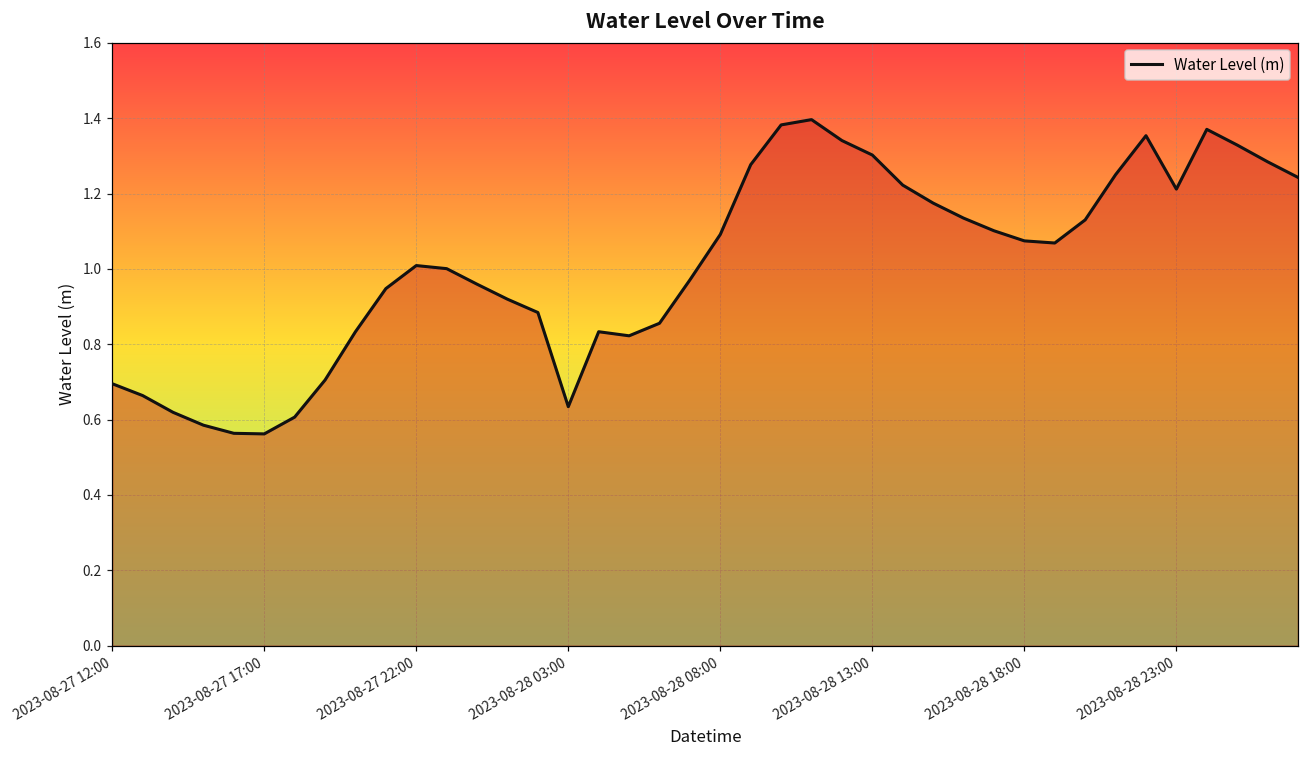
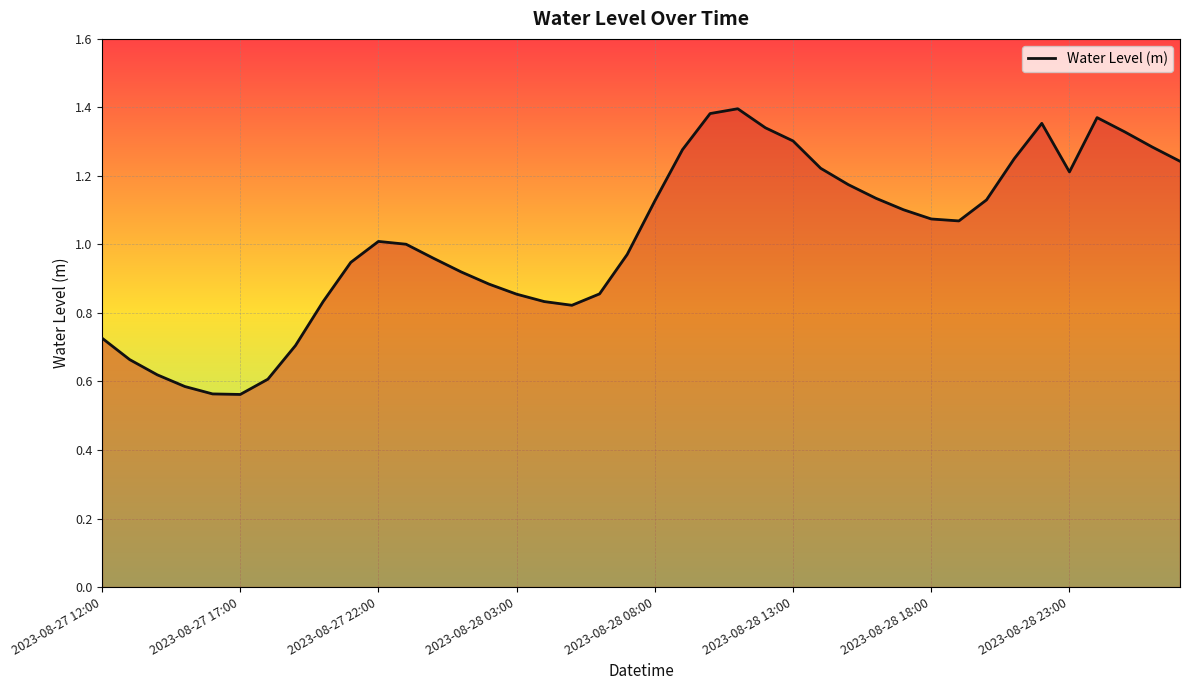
  {
-   "2023-08-27 12:00": 0.70,
+   "2023-08-27 12:00": 0.73,
    "2023-08-27 17:00": 0.56,
    "2023-08-27 22:00": 1.01,
-   "2023-08-28 03:00": 0.63,
-   "2023-08-28 08:00": 1.09,
+   "2023-08-28 03:00": 0.85,
+   "2023-08-28 08:00": 1.13,
    "2023-08-28 13:00": 1.30,
    "2023-08-28 18:00": 1.07,
    "2023-08-28 23:00": 1.21
  }
